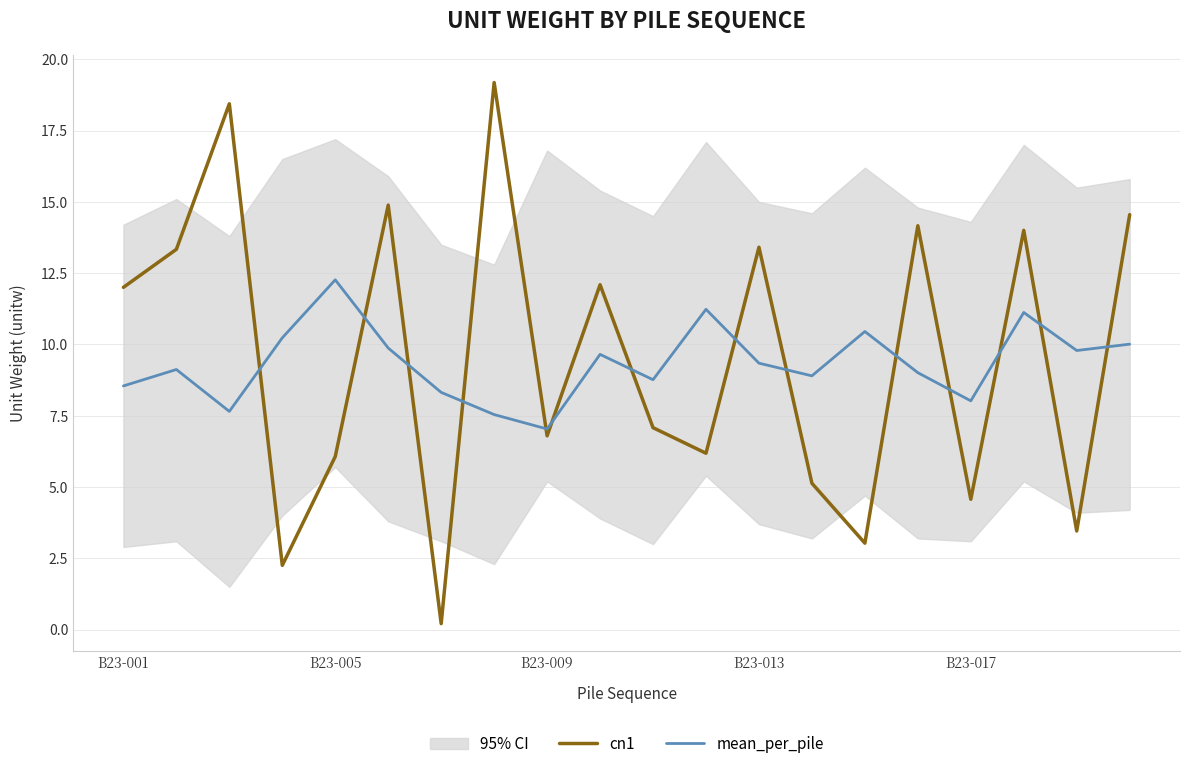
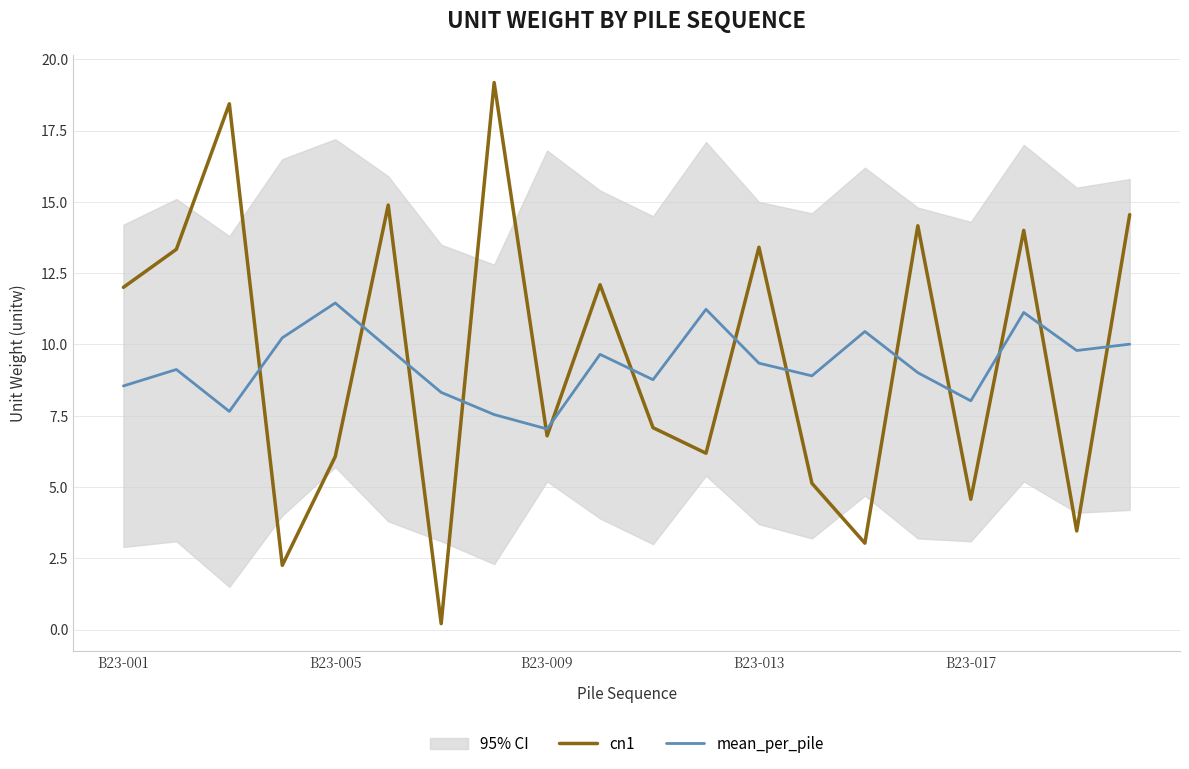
  {
    "cn1": {
      "B23-001": 12.0,
      "B23-005": 6.1,
      "B23-009": 6.8,
      "B23-013": 13.4,
      "B23-017": 4.6
    },
    "mean_per_pile": {
      "B23-001": 8.5,
-     "B23-005": 12.3,
+     "B23-005": 11.5,
      "B23-009": 7.0,
      "B23-013": 9.3,
      "B23-017": 8.0
    }
  }
